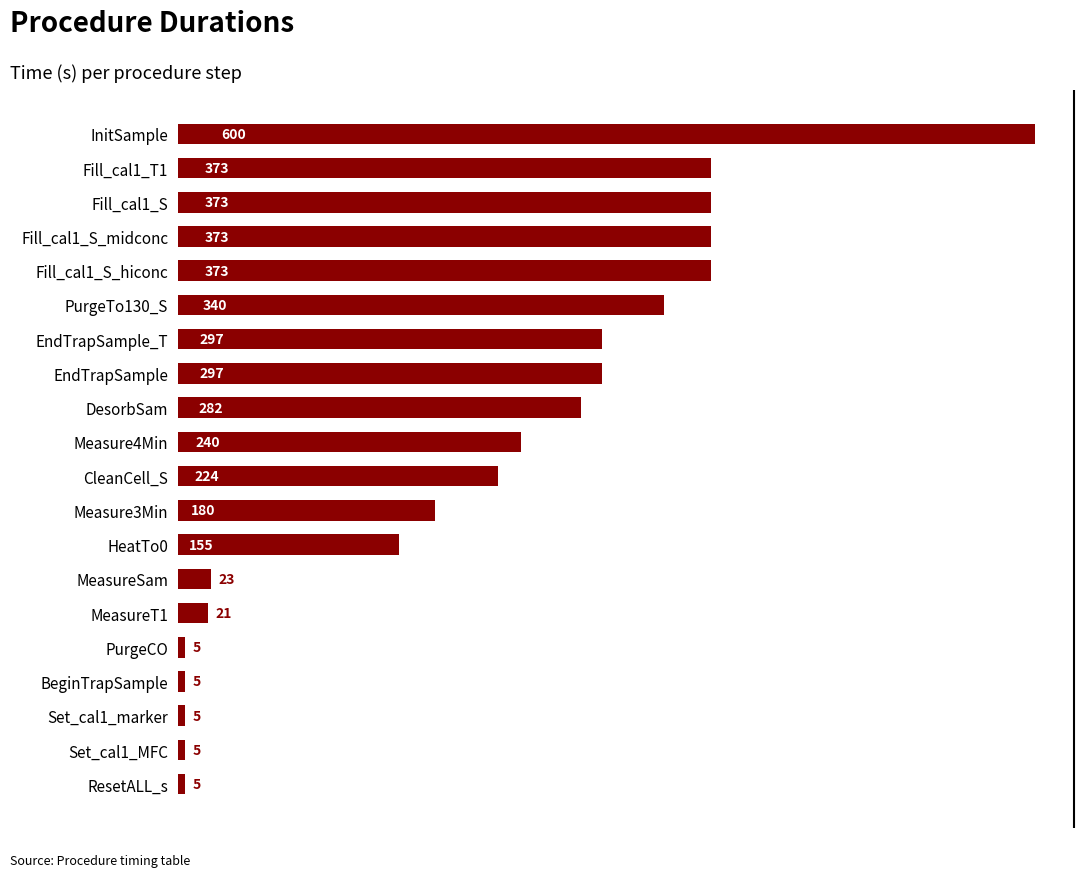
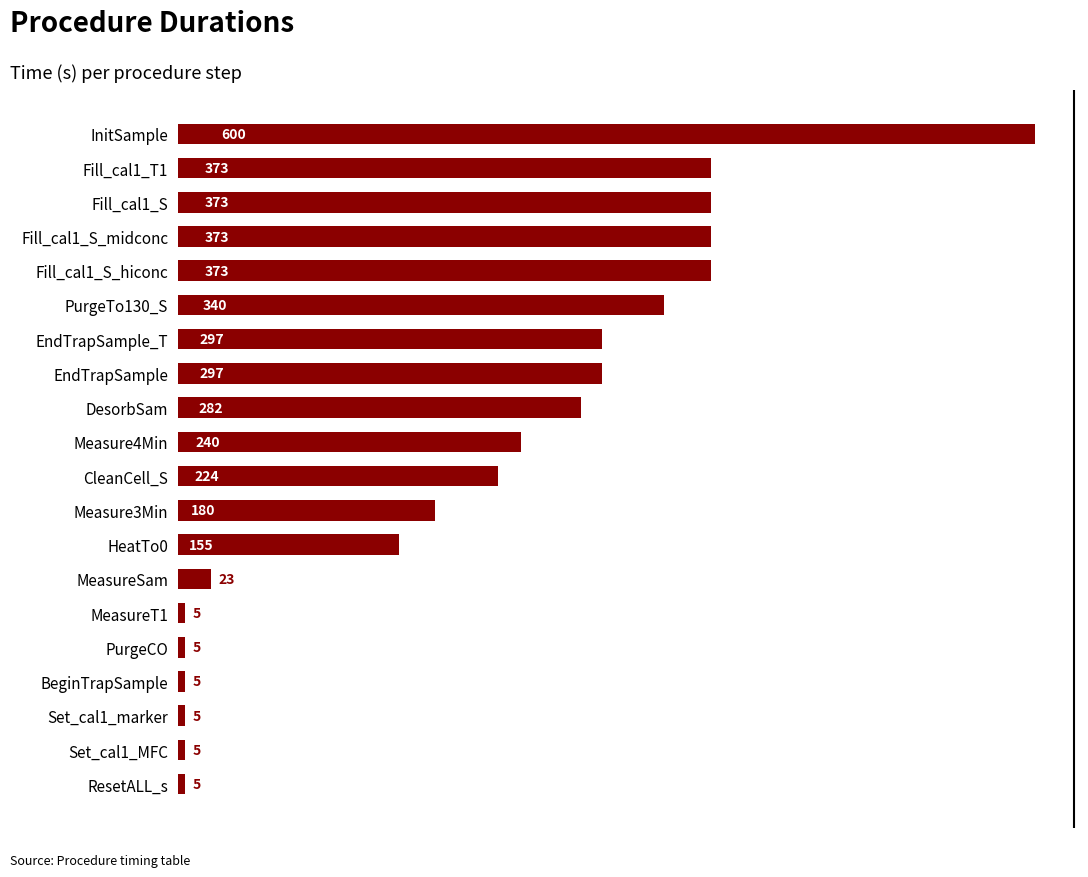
  {
    "InitSample": 600,
    "Fill_cal1_T1": 373,
    "Fill_cal1_S": 373,
    "Fill_cal1_S_midconc": 373,
    "Fill_cal1_S_hiconc": 373,
    "PurgeTo130_S": 340,
    "EndTrapSample_T": 297,
    "EndTrapSample": 297,
    "DesorbSam": 282,
    "Measure4Min": 240,
    "CleanCell_S": 224,
    "Measure3Min": 180,
    "HeatTo0": 155,
    "MeasureSam": 23,
-   "MeasureT1": 21,
+   "MeasureT1": 5,
    "PurgeCO": 5,
    "BeginTrapSample": 5,
    "Set_cal1_marker": 5,
    "Set_cal1_MFC": 5,
    "ResetALL_s": 5
  }
